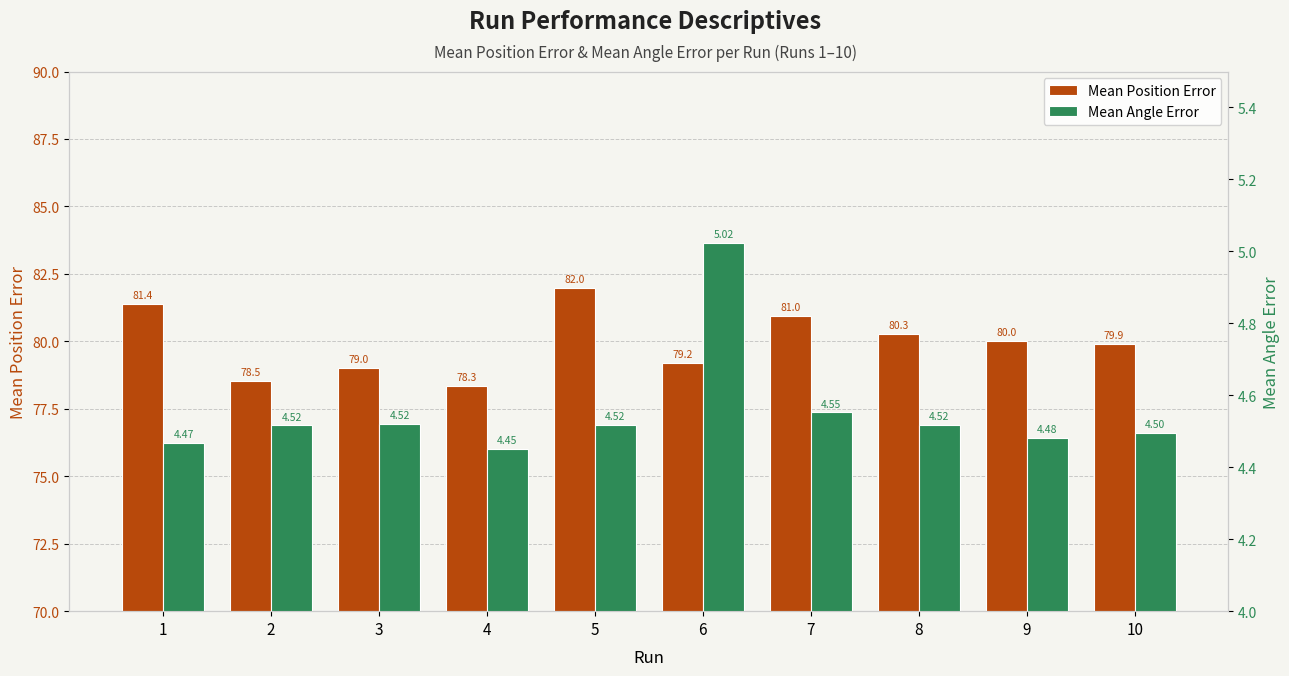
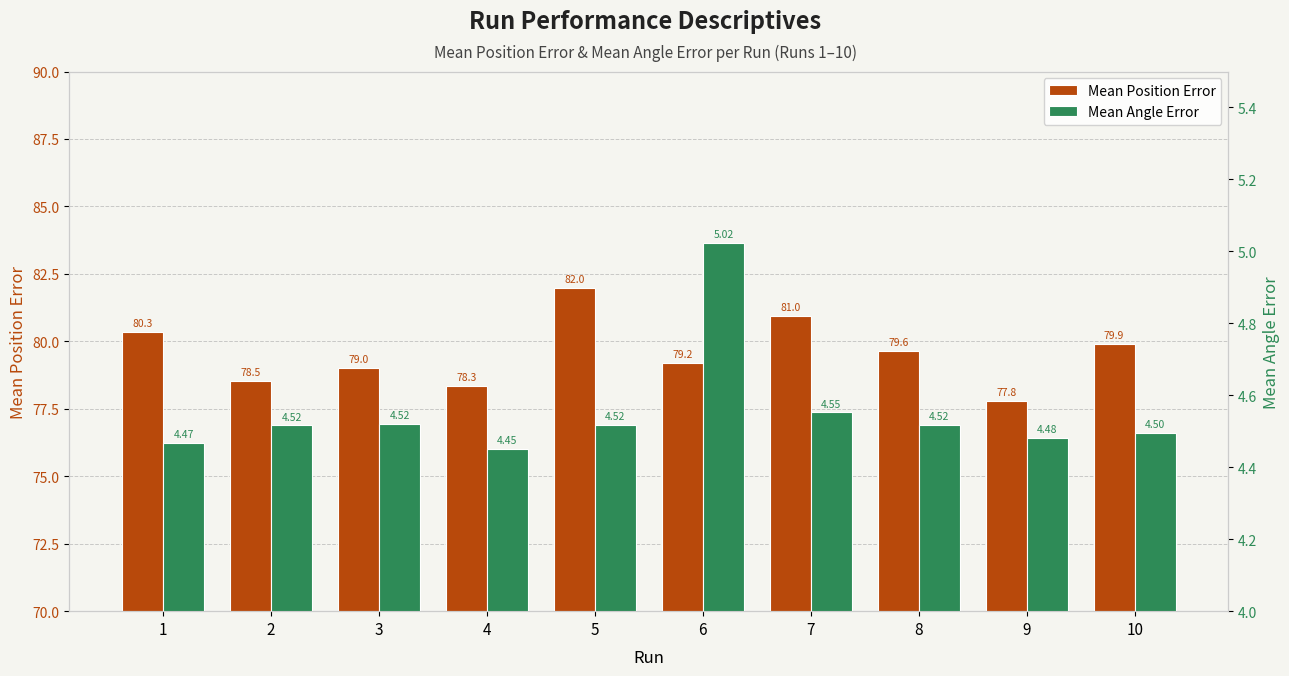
  {
    "Mean Position Error": {
-     "1": 81.4,
+     "1": 80.3,
      "2": 78.5,
      "3": 79.0,
      "4": 78.3,
      "5": 82.0,
      "6": 79.2,
      "7": 81.0,
-     "8": 80.3,
-     "9": 80.0,
+     "8": 79.6,
+     "9": 77.8,
      "10": 79.9
    },
    "Mean Angle Error": {
      "1": 4.47,
      "2": 4.52,
      "3": 4.52,
      "4": 4.45,
      "5": 4.52,
      "6": 5.02,
      "7": 4.55,
      "8": 4.52,
      "9": 4.48,
      "10": 4.50
    }
  }
